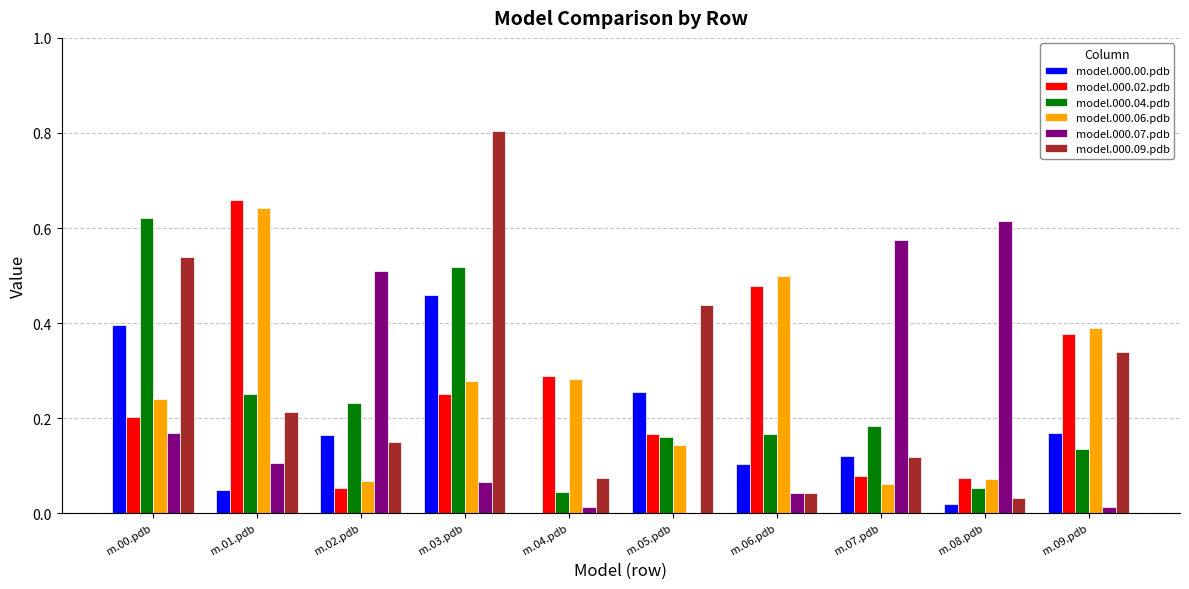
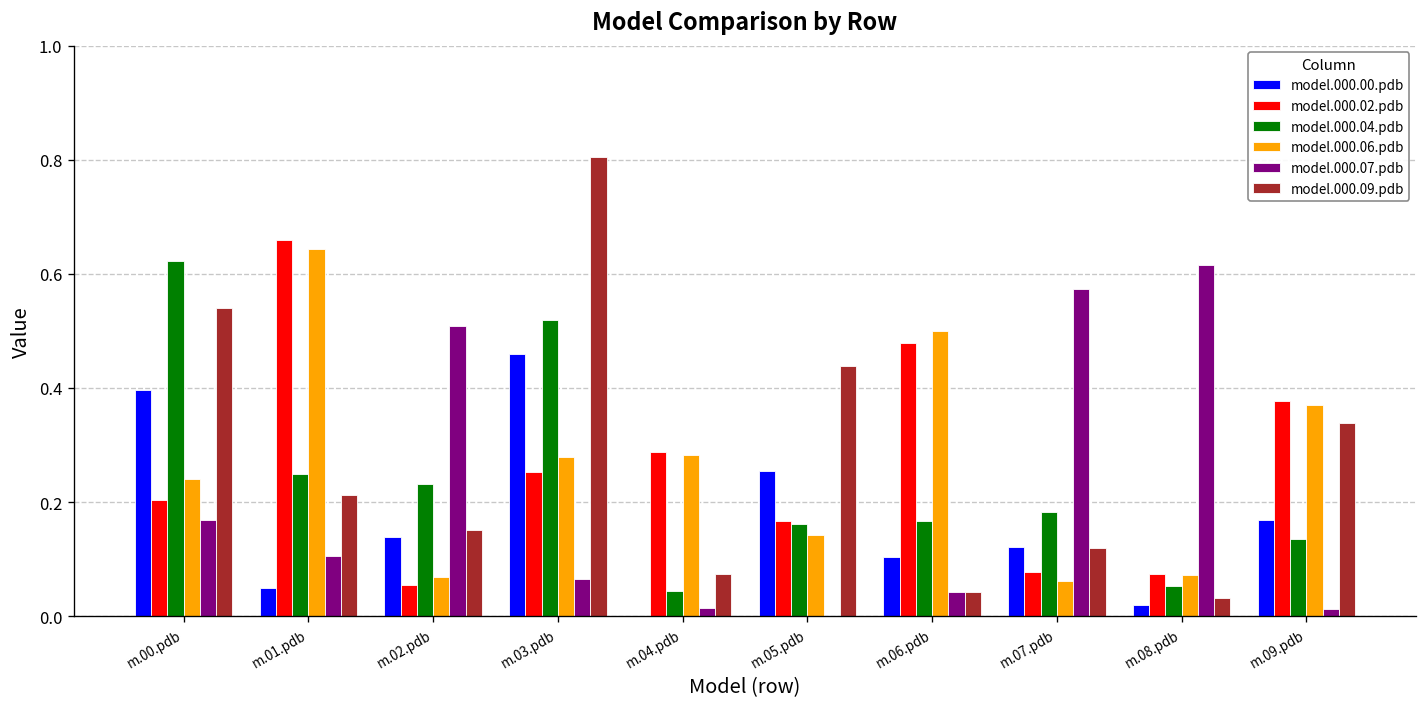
  {
    "model.000.00.pdb": {
      "m.00.pdb": 0.40,
      "m.01.pdb": 0.05,
-     "m.02.pdb": 0.17,
+     "m.02.pdb": 0.14,
      "m.03.pdb": 0.46,
      "m.04.pdb": 0.00,
      "m.05.pdb": 0.26,
      "m.06.pdb": 0.10,
      "m.07.pdb": 0.12,
      "m.08.pdb": 0.02,
      "m.09.pdb": 0.17
    },
    "model.000.02.pdb": {
      "m.00.pdb": 0.20,
      "m.01.pdb": 0.66,
      "m.02.pdb": 0.05,
      "m.03.pdb": 0.25,
      "m.04.pdb": 0.29,
      "m.05.pdb": 0.17,
      "m.06.pdb": 0.48,
      "m.07.pdb": 0.08,
      "m.08.pdb": 0.07,
      "m.09.pdb": 0.38
    },
    "model.000.04.pdb": {
      "m.00.pdb": 0.62,
      "m.01.pdb": 0.25,
      "m.02.pdb": 0.23,
      "m.03.pdb": 0.52,
      "m.04.pdb": 0.05,
      "m.05.pdb": 0.16,
      "m.06.pdb": 0.17,
      "m.07.pdb": 0.18,
      "m.08.pdb": 0.05,
      "m.09.pdb": 0.14
    },
    "model.000.06.pdb": {
      "m.00.pdb": 0.24,
      "m.01.pdb": 0.64,
      "m.02.pdb": 0.07,
      "m.03.pdb": 0.28,
      "m.04.pdb": 0.28,
      "m.05.pdb": 0.14,
      "m.06.pdb": 0.50,
      "m.07.pdb": 0.06,
      "m.08.pdb": 0.07,
-     "m.09.pdb": 0.39
+     "m.09.pdb": 0.37
    },
    "model.000.07.pdb": {
      "m.00.pdb": 0.17,
      "m.01.pdb": 0.11,
      "m.02.pdb": 0.51,
      "m.03.pdb": 0.07,
      "m.04.pdb": 0.01,
      "m.05.pdb": 0.00,
      "m.06.pdb": 0.04,
      "m.07.pdb": 0.57,
      "m.08.pdb": 0.62,
      "m.09.pdb": 0.01
    },
    "model.000.09.pdb": {
      "m.00.pdb": 0.54,
      "m.01.pdb": 0.21,
      "m.02.pdb": 0.15,
      "m.03.pdb": 0.80,
      "m.04.pdb": 0.07,
      "m.05.pdb": 0.44,
      "m.06.pdb": 0.04,
      "m.07.pdb": 0.12,
      "m.08.pdb": 0.03,
      "m.09.pdb": 0.34
    }
  }
